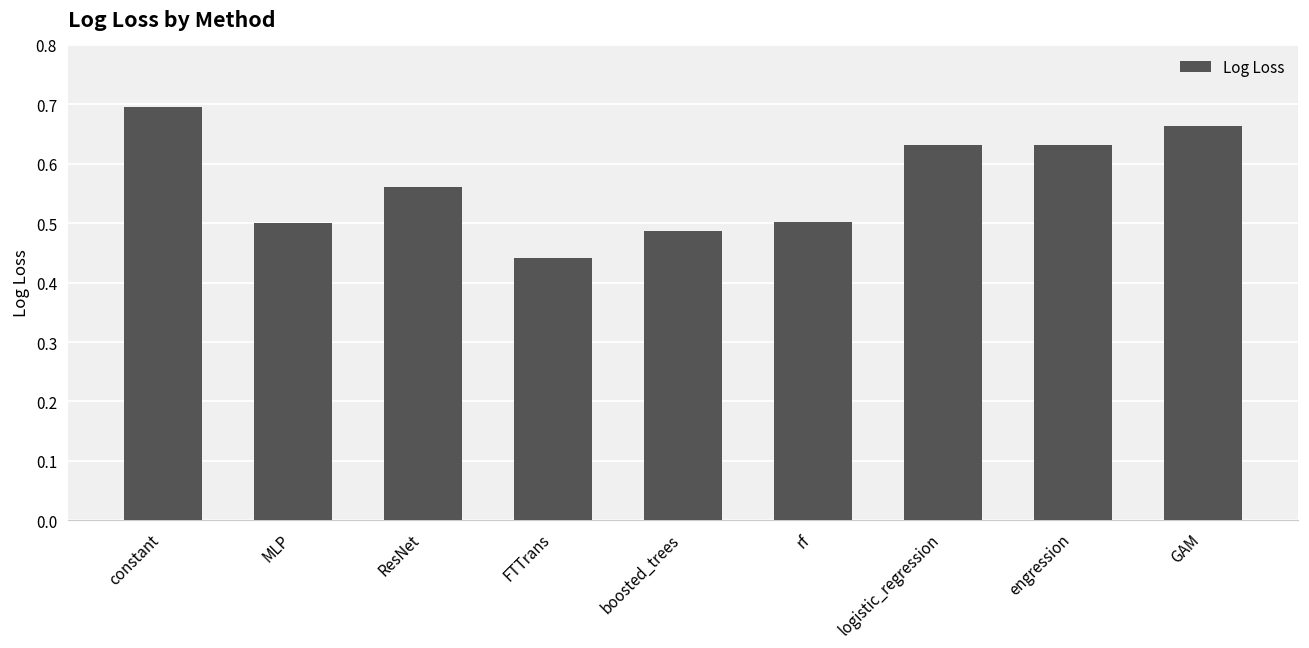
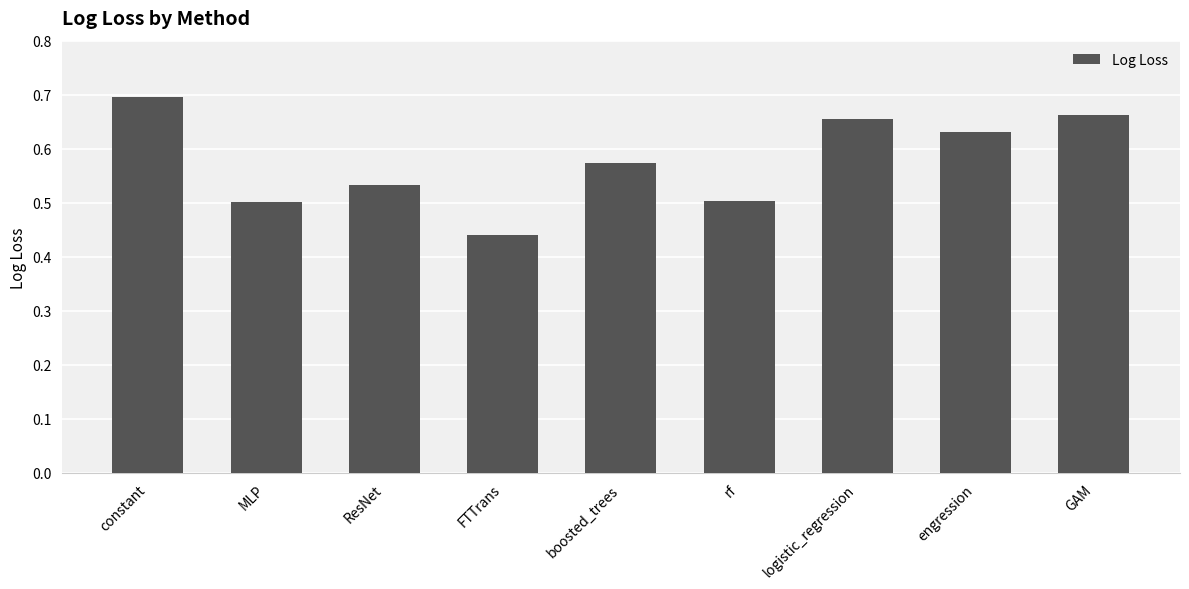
  {
    "constant": 0.70,
    "MLP": 0.50,
-   "ResNet": 0.56,
+   "ResNet": 0.53,
    "FTTrans": 0.44,
-   "boosted_trees": 0.49,
+   "boosted_trees": 0.57,
    "rf": 0.50,
-   "logistic_regression": 0.63,
+   "logistic_regression": 0.66,
    "engression": 0.63,
    "GAM": 0.66
  }
